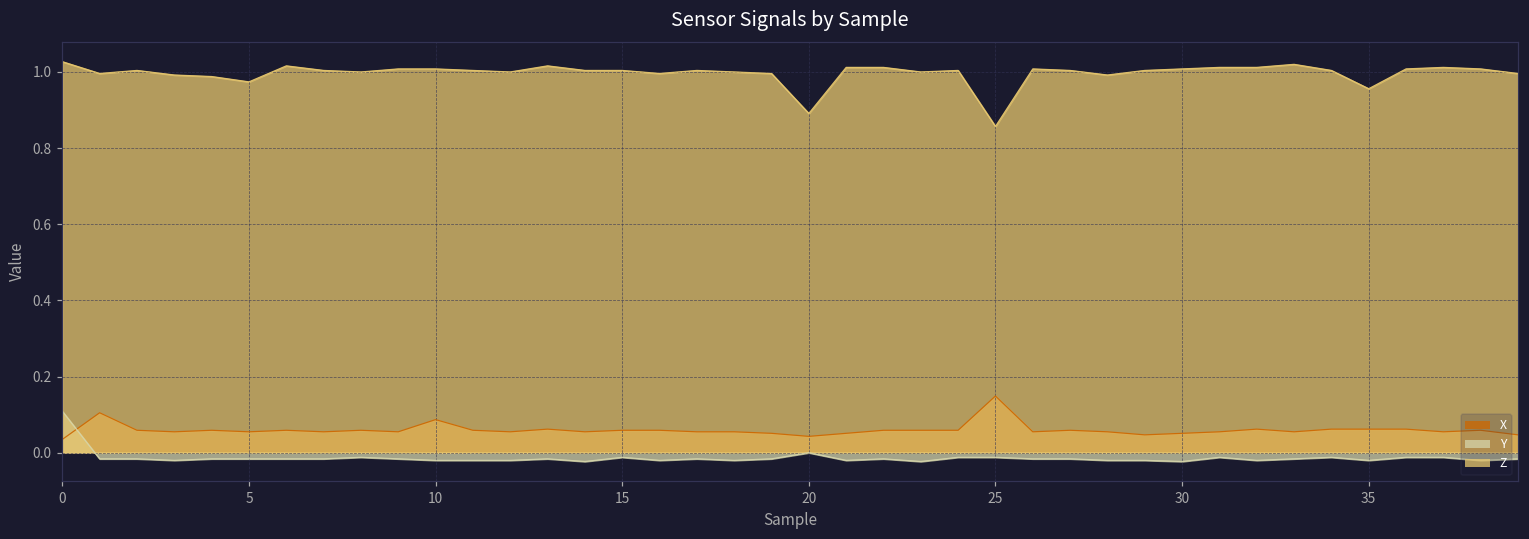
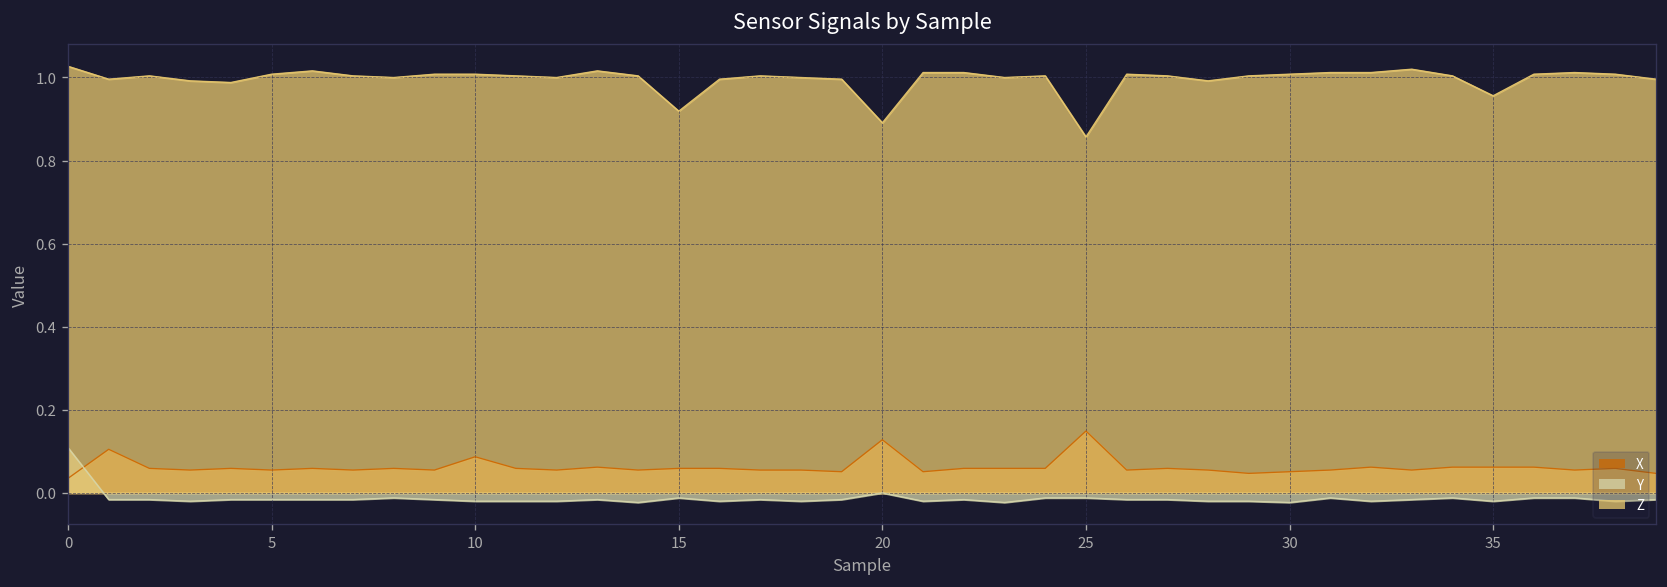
  {
    "X": {
      "0": 0.04,
      "5": 0.06,
      "10": 0.09,
      "15": 0.06,
-     "20": 0.04,
+     "20": 0.13,
      "25": 0.15,
      "30": 0.05,
      "35": 0.06
    },
    "Z": {
      "0": 1.03,
-     "5": 0.97,
+     "5": 1.01,
      "10": 1.01,
-     "15": 1.00,
+     "15": 0.92,
      "20": 0.89,
      "25": 0.86,
      "30": 1.01,
      "35": 0.96
    }
  }
